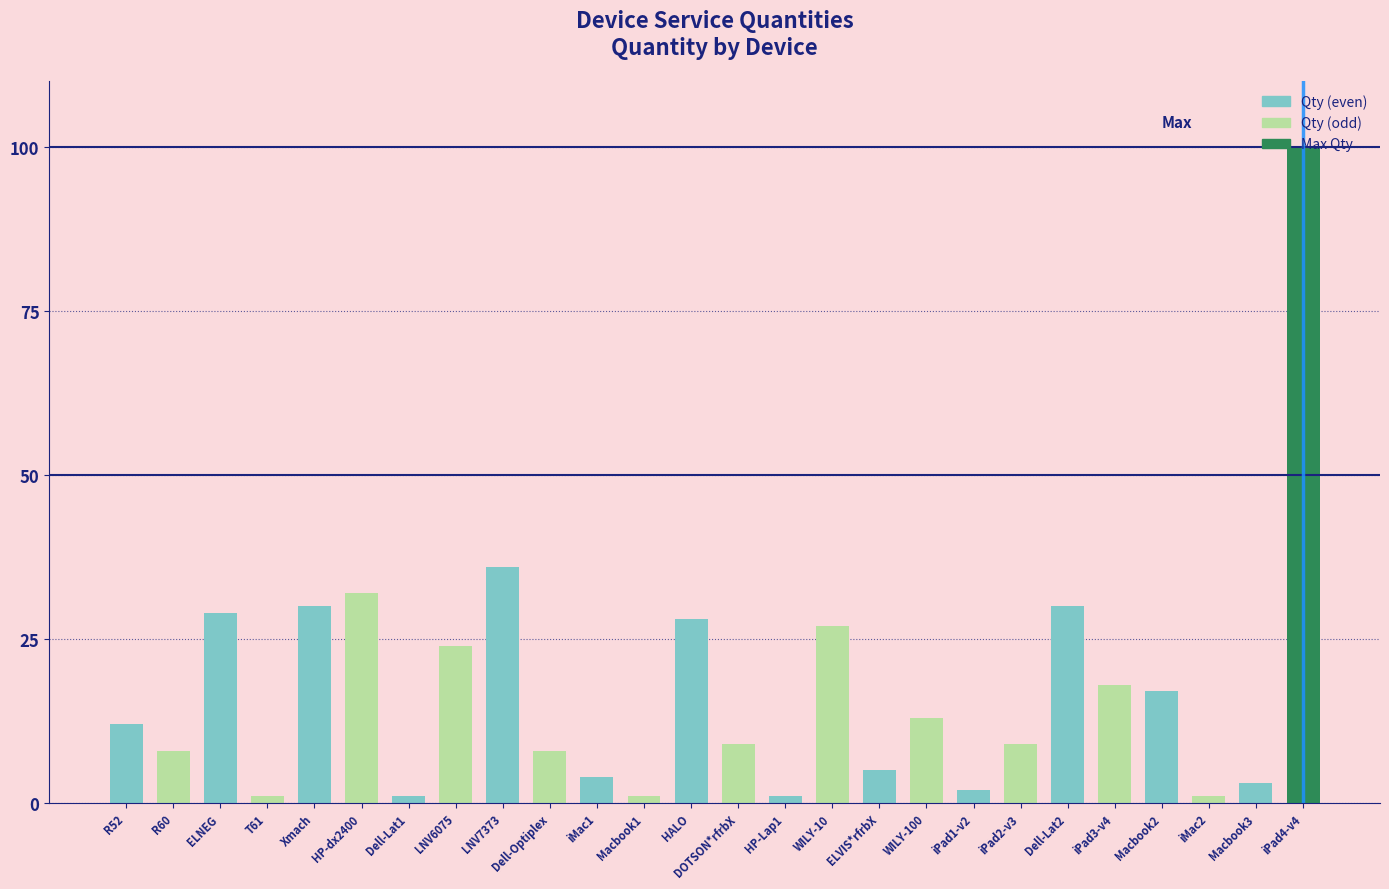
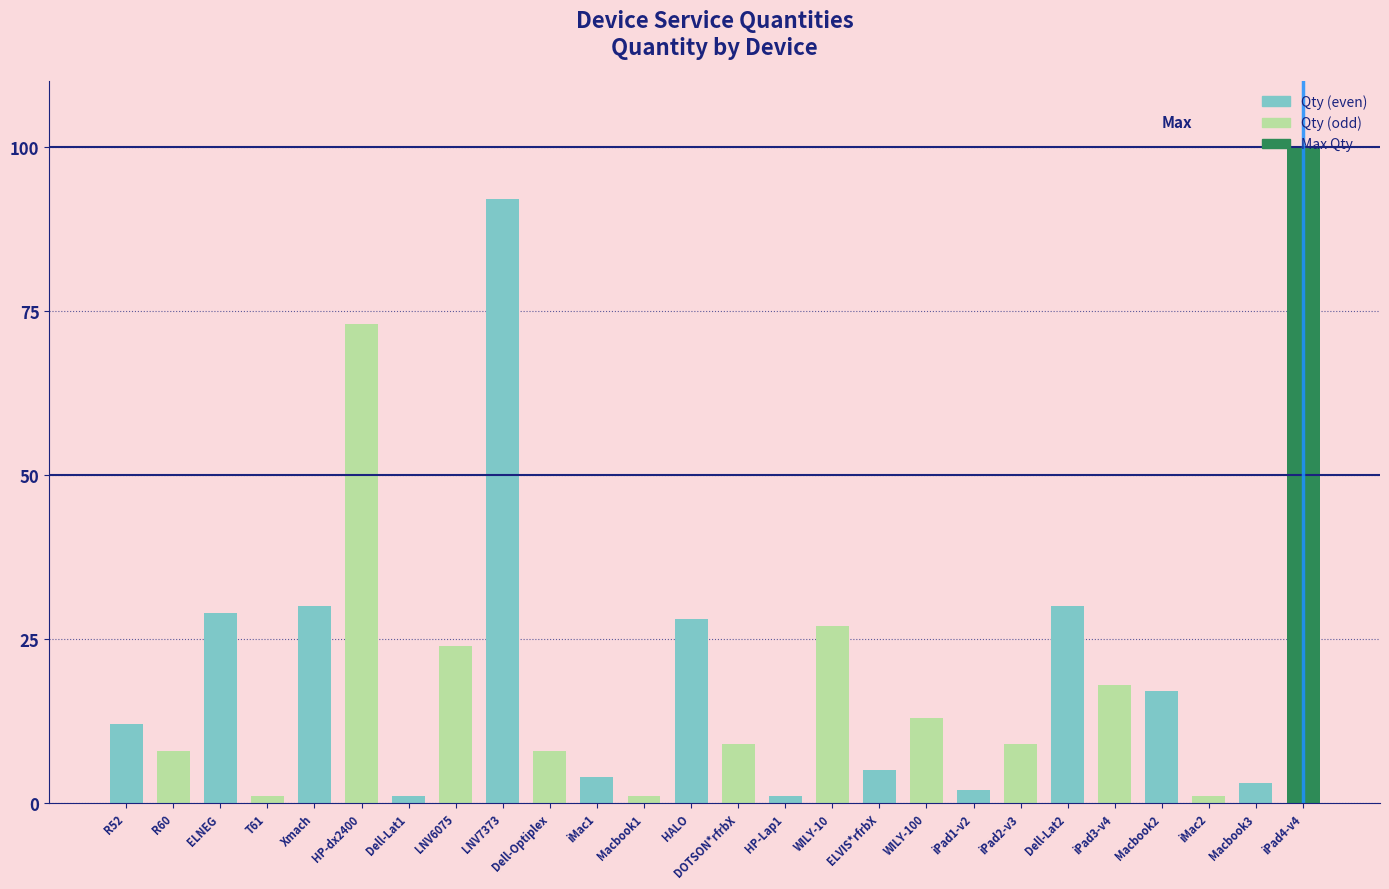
  {
    "R52": 12,
    "R60": 8,
    "ELNEG": 29,
    "T61": 1,
    "Xmach": 30,
-   "HP-dx2400": 32,
+   "HP-dx2400": 73,
    "Dell-Lat1": 1,
    "LNV6075": 24,
-   "LNV7373": 36,
+   "LNV7373": 92,
    "Dell-Optiplex": 8,
    "iMac1": 4,
    "Macbook1": 1,
    "HALO": 28,
    "DOTSON*rfrbX": 9,
    "HP-Lap1": 1,
    "WILY-10": 27,
    "ELVIS*rfrbX": 5,
    "WILY-100": 13,
    "iPad1-v2": 2,
    "iPad2-v3": 9,
    "Dell-Lat2": 30,
    "iPad3-v4": 18,
    "Macbook2": 17,
    "iMac2": 1,
    "Macbook3": 3,
    "iPad4-v4": 100
  }
